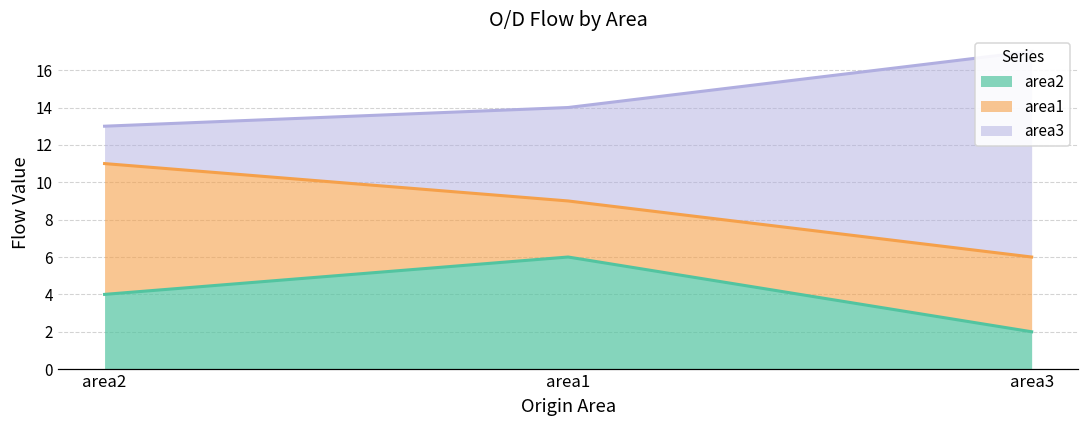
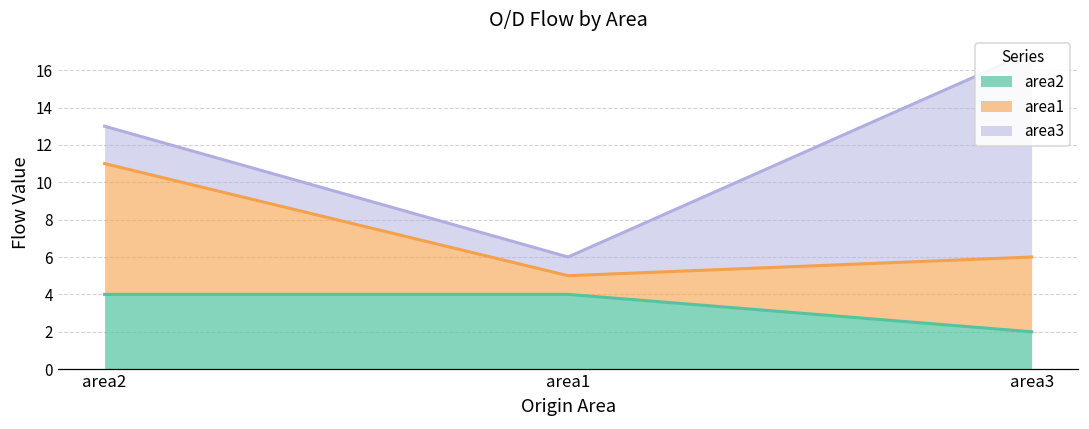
  {
    "area2": {
      "area2": 4,
-     "area1": 6,
+     "area1": 4,
      "area3": 2
    },
    "area1": {
      "area2": 7,
-     "area1": 3,
+     "area1": 1,
      "area3": 4
    },
    "area3": {
      "area2": 2,
-     "area1": 5
+     "area1": 1
    }
  }
